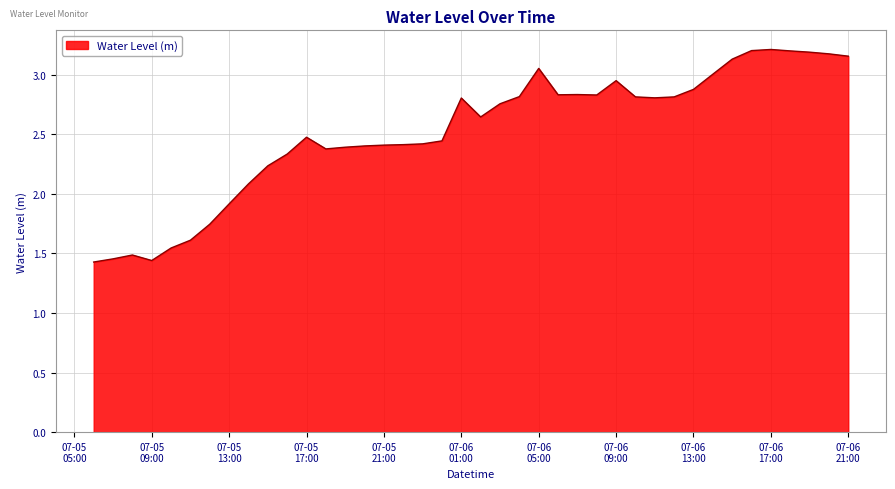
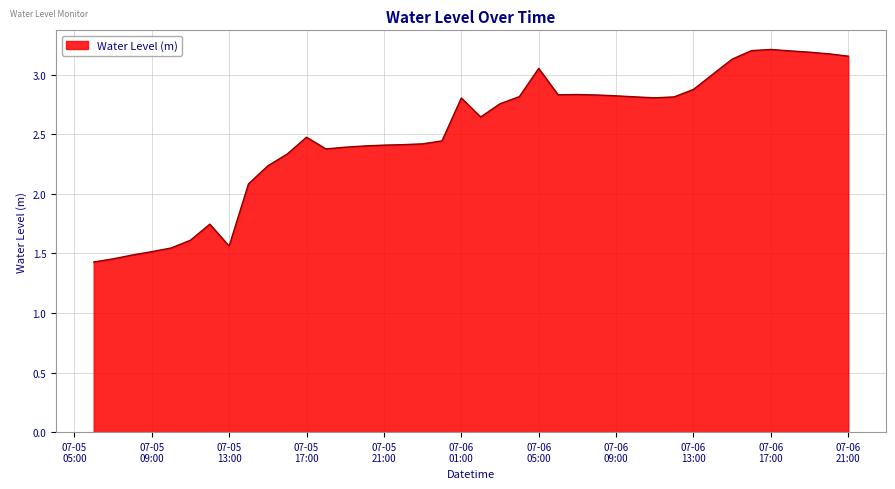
  {
-   "07-05 09:00": 1.44,
-   "07-05 13:00": 1.91,
+   "07-05 09:00": 1.51,
+   "07-05 13:00": 1.56,
    "07-05 17:00": 2.47,
    "07-05 21:00": 2.41,
    "07-06 01:00": 2.80,
    "07-06 05:00": 3.05,
-   "07-06 09:00": 2.95,
+   "07-06 09:00": 2.82,
    "07-06 13:00": 2.88,
    "07-06 17:00": 3.21,
    "07-06 21:00": 3.15
  }
